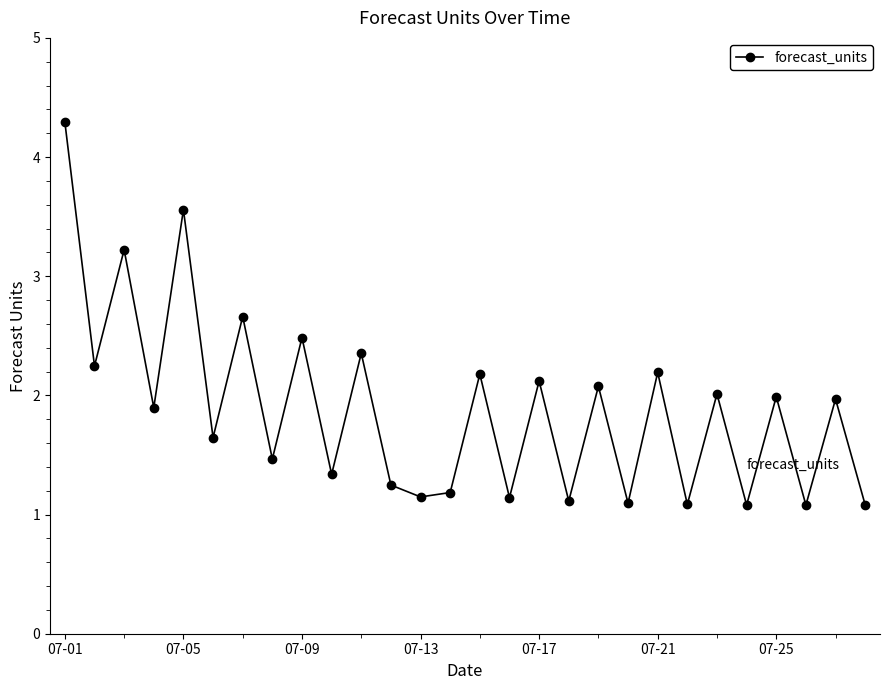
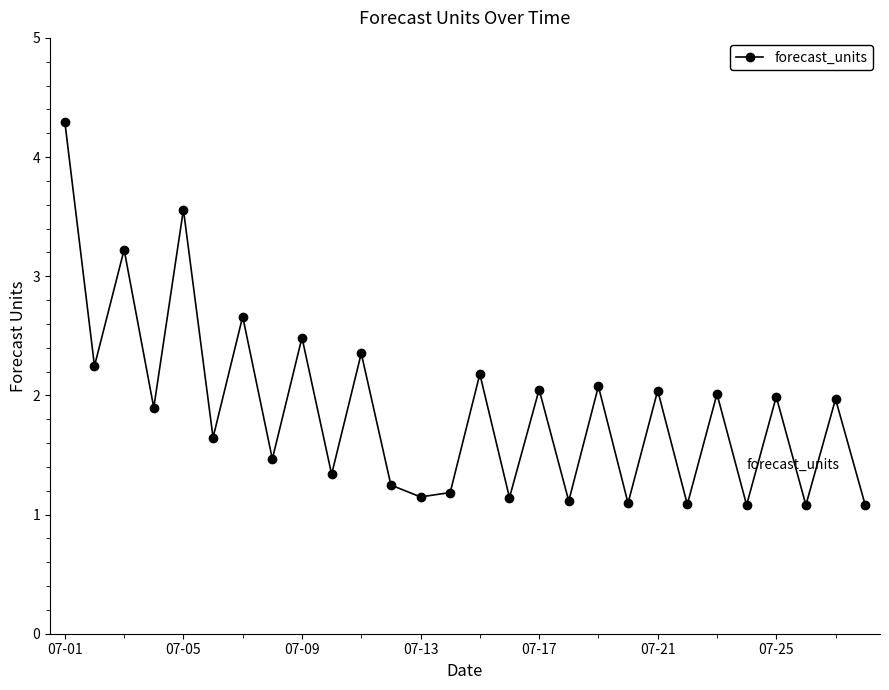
  {
    "07-01": 4.29,
    "07-05": 3.56,
    "07-09": 2.48,
    "07-13": 1.15,
-   "07-17": 2.12,
-   "07-21": 2.19,
+   "07-17": 2.05,
+   "07-21": 2.04,
    "07-25": 1.99
  }
